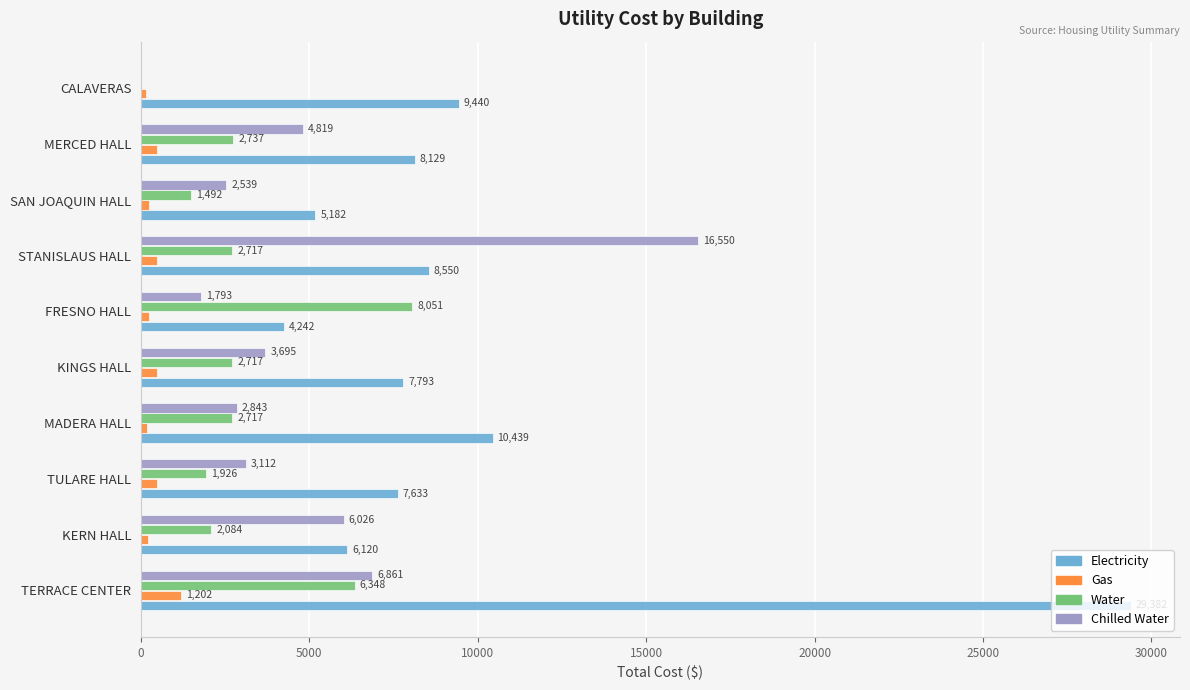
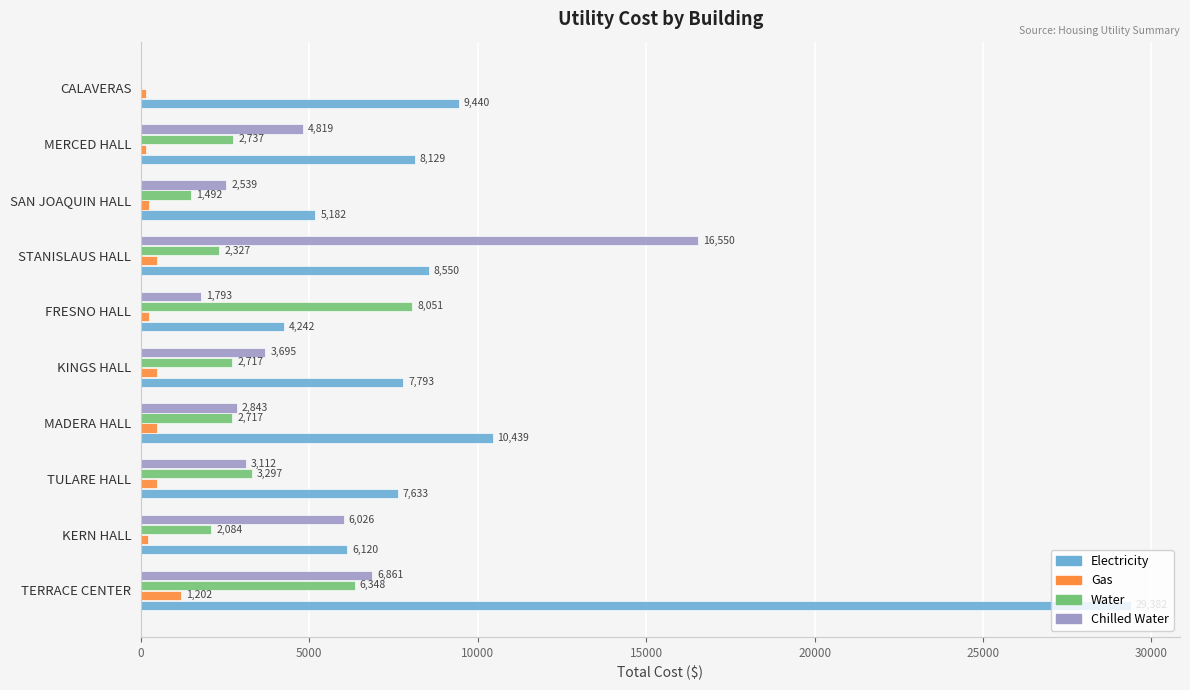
  {
    "Gas": {
      "CALAVERAS": "200",
-     "MERCED HALL": "500",
+     "MERCED HALL": "200",
      "SAN JOAQUIN HALL": "200",
      "STANISLAUS HALL": "500",
      "FRESNO HALL": "200",
      "KINGS HALL": "500",
-     "MADERA HALL": "200",
+     "MADERA HALL": "500",
      "TULARE HALL": "500",
      "KERN HALL": "200"
    },
    "Water": {
      "MERCED HALL": "2,737",
      "SAN JOAQUIN HALL": "1,492",
-     "STANISLAUS HALL": "2,717",
+     "STANISLAUS HALL": "2,327",
      "FRESNO HALL": "8,051",
      "KINGS HALL": "2,717",
      "MADERA HALL": "2,717",
-     "TULARE HALL": "1,926",
+     "TULARE HALL": "3,297",
      "KERN HALL": "2,084",
      "TERRACE CENTER": "6,348"
    }
  }
